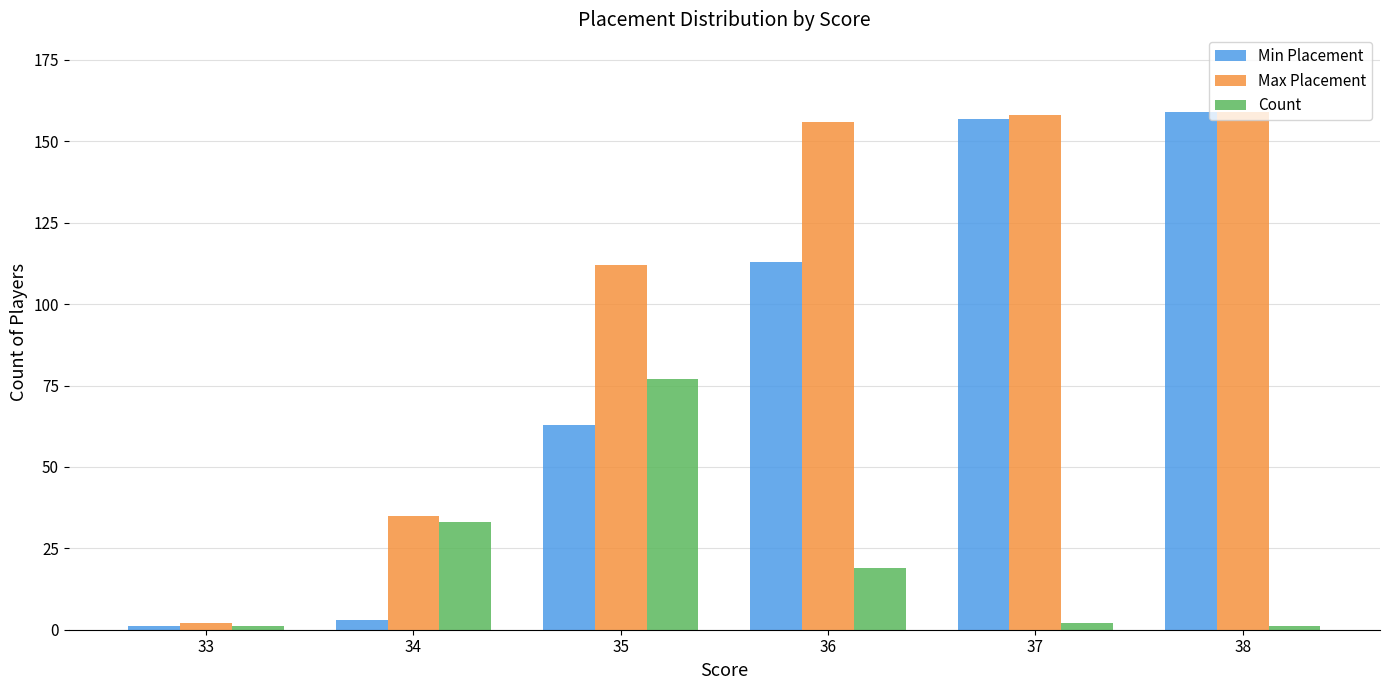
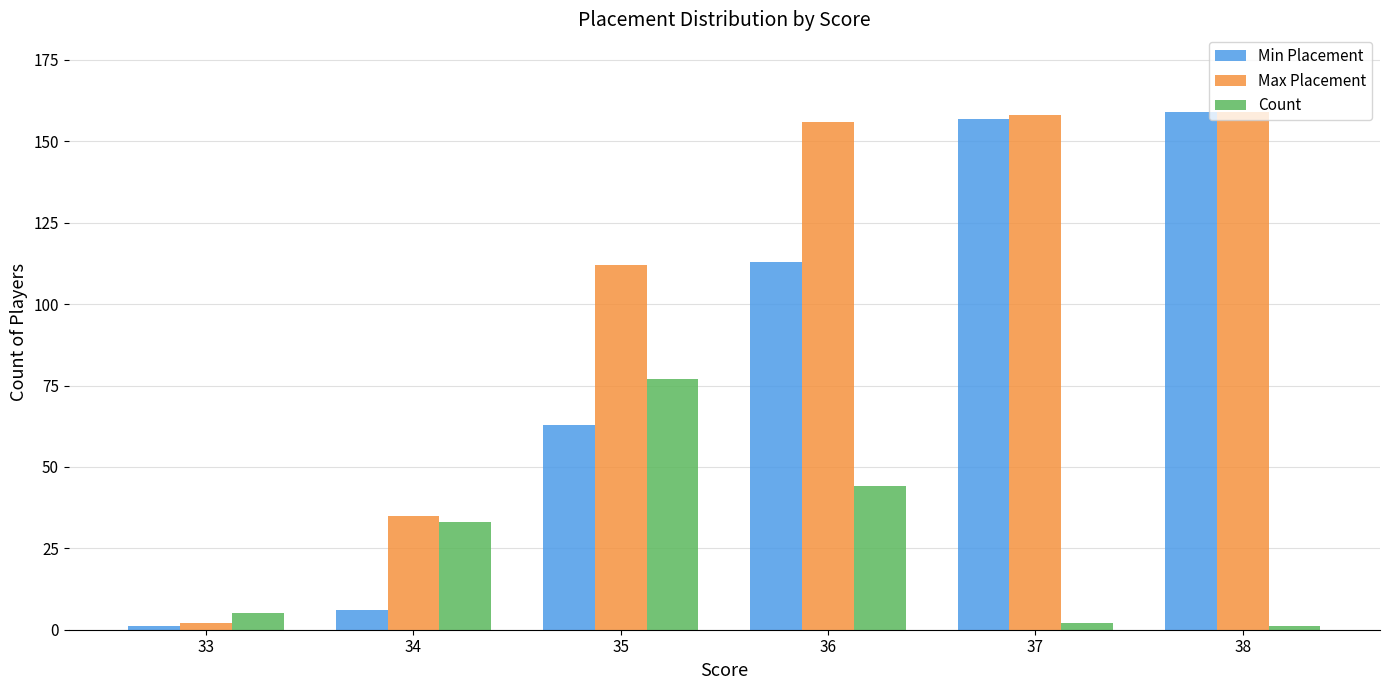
  {
    "Min Placement": {
      "33": 1,
-     "34": 3,
+     "34": 6,
      "35": 63,
      "36": 113,
      "37": 157,
      "38": 159
    },
    "Max Placement": {
      "33": 2,
      "34": 35,
      "35": 112,
      "36": 156,
      "37": 158
    },
    "Count": {
-     "33": 1,
+     "33": 5,
      "34": 33,
      "35": 77,
-     "36": 19,
+     "36": 44,
      "37": 2,
      "38": 1
    }
  }
